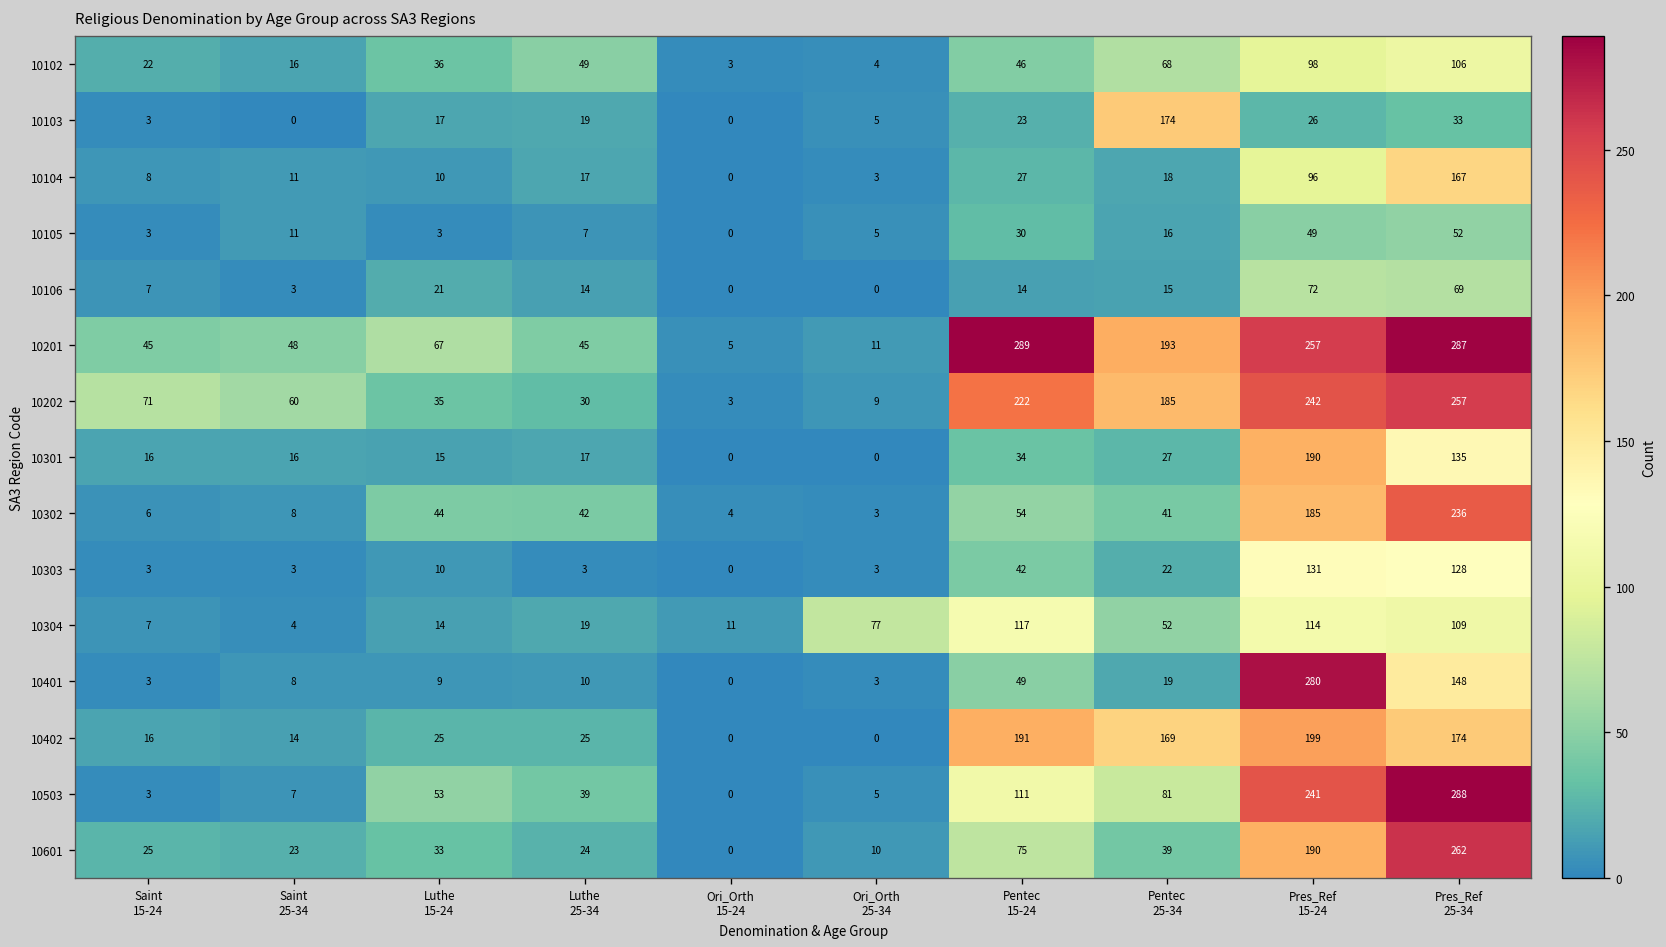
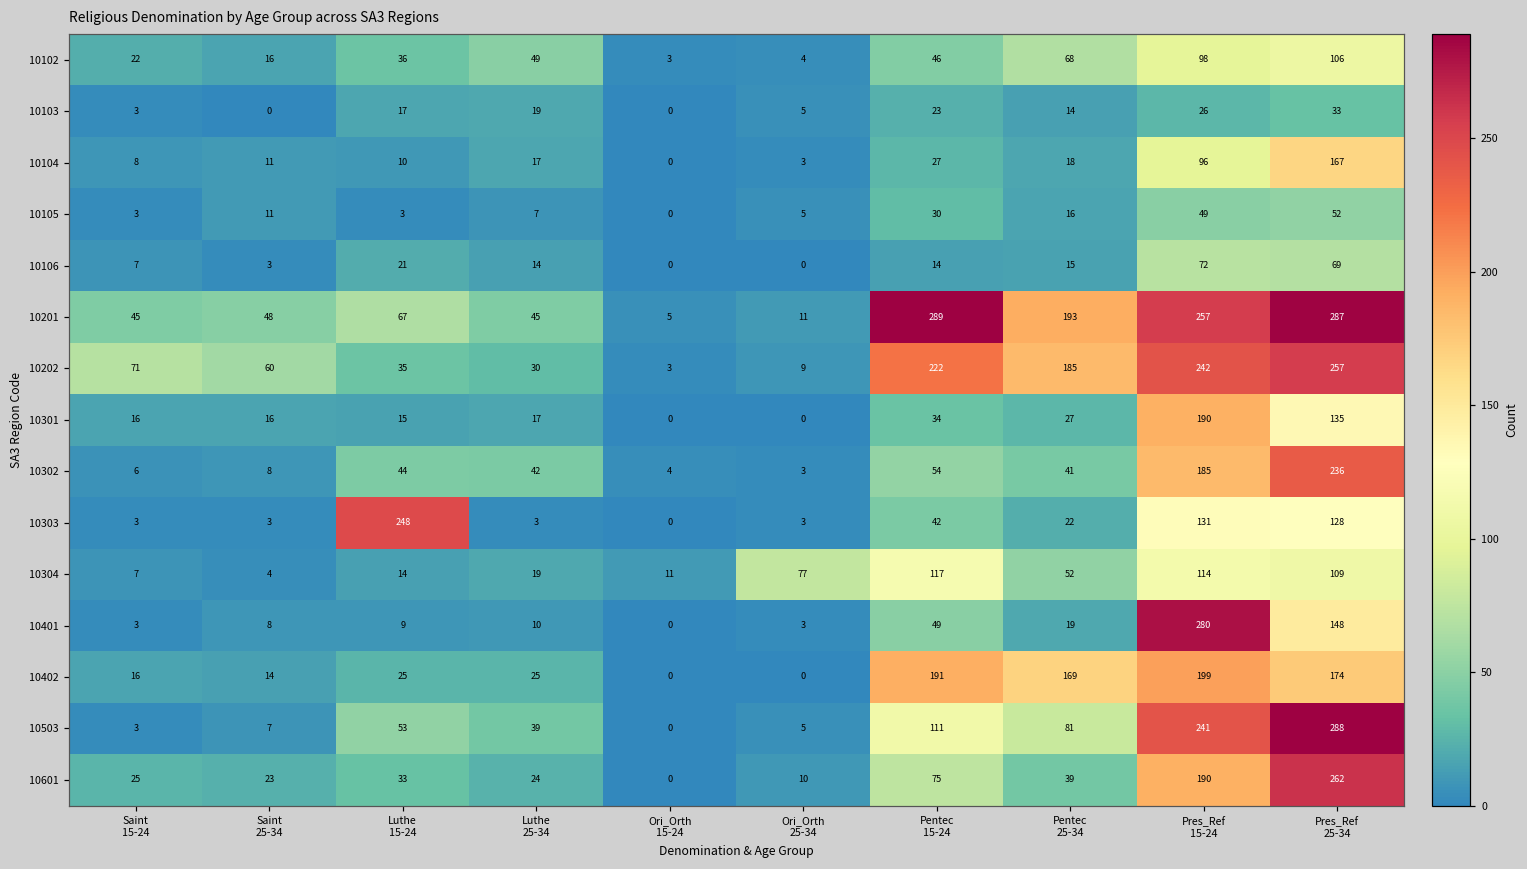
  {
    "10102": {
      "Saint 15-24": 22,
      "Saint 25-34": 16,
      "Luthe 15-24": 36,
      "Luthe 25-34": 49,
      "Ori_Orth 15-24": 3,
      "Ori_Orth 25-34": 4,
      "Pentec 15-24": 46,
      "Pentec 25-34": 68,
      "Pres_Ref 15-24": 98,
      "Pres_Ref 25-34": 106
    },
    "10103": {
      "Saint 15-24": 3,
      "Saint 25-34": 0,
      "Luthe 15-24": 17,
      "Luthe 25-34": 19,
      "Ori_Orth 15-24": 0,
      "Ori_Orth 25-34": 5,
      "Pentec 15-24": 23,
-     "Pentec 25-34": 174,
+     "Pentec 25-34": 14,
      "Pres_Ref 15-24": 26,
      "Pres_Ref 25-34": 33
    },
    "10104": {
      "Saint 15-24": 8,
      "Saint 25-34": 11,
      "Luthe 15-24": 10,
      "Luthe 25-34": 17,
      "Ori_Orth 15-24": 0,
      "Ori_Orth 25-34": 3,
      "Pentec 15-24": 27,
      "Pentec 25-34": 18,
      "Pres_Ref 15-24": 96,
      "Pres_Ref 25-34": 167
    },
    "10105": {
      "Saint 15-24": 3,
      "Saint 25-34": 11,
      "Luthe 15-24": 3,
      "Luthe 25-34": 7,
      "Ori_Orth 15-24": 0,
      "Ori_Orth 25-34": 5,
      "Pentec 15-24": 30,
      "Pentec 25-34": 16,
      "Pres_Ref 15-24": 49,
      "Pres_Ref 25-34": 52
    },
    "10106": {
      "Saint 15-24": 7,
      "Saint 25-34": 3,
      "Luthe 15-24": 21,
      "Luthe 25-34": 14,
      "Ori_Orth 15-24": 0,
      "Ori_Orth 25-34": 0,
      "Pentec 15-24": 14,
      "Pentec 25-34": 15,
      "Pres_Ref 15-24": 72,
      "Pres_Ref 25-34": 69
    },
    "10201": {
      "Saint 15-24": 45,
      "Saint 25-34": 48,
      "Luthe 15-24": 67,
      "Luthe 25-34": 45,
      "Ori_Orth 15-24": 5,
      "Ori_Orth 25-34": 11,
      "Pentec 15-24": 289,
      "Pentec 25-34": 193,
      "Pres_Ref 15-24": 257,
      "Pres_Ref 25-34": 287
    },
    "10202": {
      "Saint 15-24": 71,
      "Saint 25-34": 60,
      "Luthe 15-24": 35,
      "Luthe 25-34": 30,
      "Ori_Orth 15-24": 3,
      "Ori_Orth 25-34": 9,
      "Pentec 15-24": 222,
      "Pentec 25-34": 185,
      "Pres_Ref 15-24": 242,
      "Pres_Ref 25-34": 257
    },
    "10301": {
      "Saint 15-24": 16,
      "Saint 25-34": 16,
      "Luthe 15-24": 15,
      "Luthe 25-34": 17,
      "Ori_Orth 15-24": 0,
      "Ori_Orth 25-34": 0,
      "Pentec 15-24": 34,
      "Pentec 25-34": 27,
      "Pres_Ref 15-24": 190,
      "Pres_Ref 25-34": 135
    },
    "10302": {
      "Saint 15-24": 6,
      "Saint 25-34": 8,
      "Luthe 15-24": 44,
      "Luthe 25-34": 42,
      "Ori_Orth 15-24": 4,
      "Ori_Orth 25-34": 3,
      "Pentec 15-24": 54,
      "Pentec 25-34": 41,
      "Pres_Ref 15-24": 185,
      "Pres_Ref 25-34": 236
    },
    "10303": {
      "Saint 15-24": 3,
      "Saint 25-34": 3,
-     "Luthe 15-24": 10,
+     "Luthe 15-24": 248,
      "Luthe 25-34": 3,
      "Ori_Orth 15-24": 0,
      "Ori_Orth 25-34": 3,
      "Pentec 15-24": 42,
      "Pentec 25-34": 22,
      "Pres_Ref 15-24": 131,
      "Pres_Ref 25-34": 128
    },
    "10304": {
      "Saint 15-24": 7,
      "Saint 25-34": 4,
      "Luthe 15-24": 14,
      "Luthe 25-34": 19,
      "Ori_Orth 15-24": 11,
      "Ori_Orth 25-34": 77,
      "Pentec 15-24": 117,
      "Pentec 25-34": 52,
      "Pres_Ref 15-24": 114,
      "Pres_Ref 25-34": 109
    },
    "10401": {
      "Saint 15-24": 3,
      "Saint 25-34": 8,
      "Luthe 15-24": 9,
      "Luthe 25-34": 10,
      "Ori_Orth 15-24": 0,
      "Ori_Orth 25-34": 3,
      "Pentec 15-24": 49,
      "Pentec 25-34": 19,
      "Pres_Ref 15-24": 280,
      "Pres_Ref 25-34": 148
    },
    "10402": {
      "Saint 15-24": 16,
      "Saint 25-34": 14,
      "Luthe 15-24": 25,
      "Luthe 25-34": 25,
      "Ori_Orth 15-24": 0,
      "Ori_Orth 25-34": 0,
      "Pentec 15-24": 191,
      "Pentec 25-34": 169,
      "Pres_Ref 15-24": 199,
      "Pres_Ref 25-34": 174
    },
    "10503": {
      "Saint 15-24": 3,
      "Saint 25-34": 7,
      "Luthe 15-24": 53,
      "Luthe 25-34": 39,
      "Ori_Orth 15-24": 0,
      "Ori_Orth 25-34": 5,
      "Pentec 15-24": 111,
      "Pentec 25-34": 81,
      "Pres_Ref 15-24": 241,
      "Pres_Ref 25-34": 288
    },
    "10601": {
      "Saint 15-24": 25,
      "Saint 25-34": 23,
      "Luthe 15-24": 33,
      "Luthe 25-34": 24,
      "Ori_Orth 15-24": 0,
      "Ori_Orth 25-34": 10,
      "Pentec 15-24": 75,
      "Pentec 25-34": 39,
      "Pres_Ref 15-24": 190,
      "Pres_Ref 25-34": 262
    }
  }
